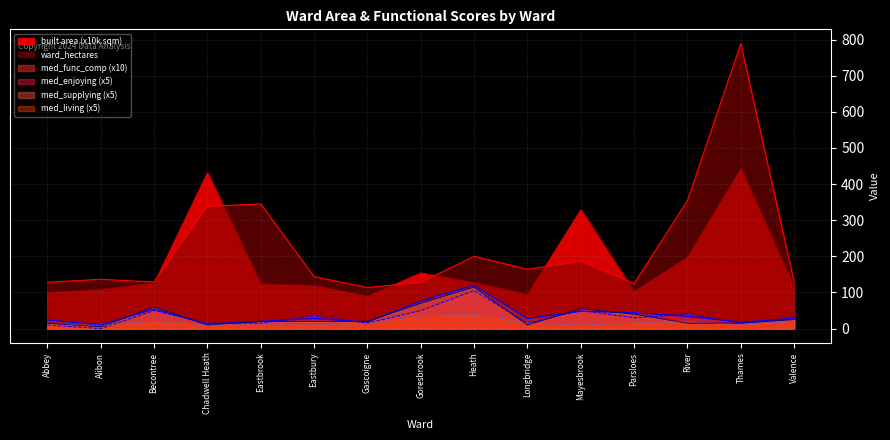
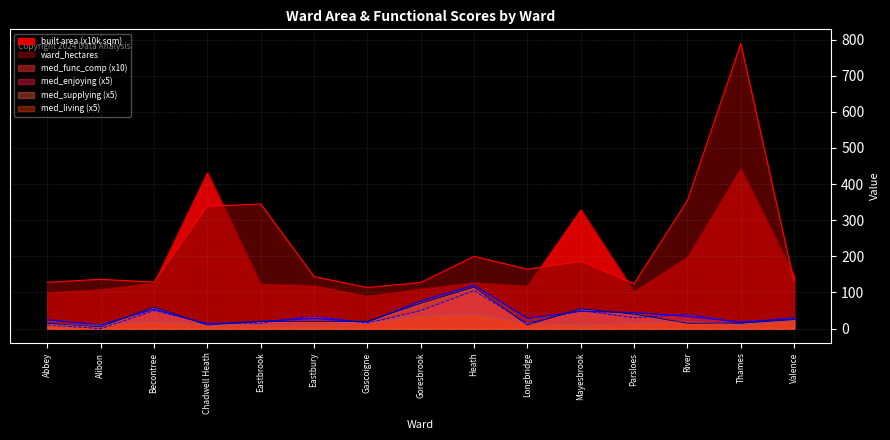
  {
    "built area (x10k sqm)": {
      "Abbey": 100,
      "Alibon": 110,
      "Chadwell Heath": 430,
      "Eastbrook": 120,
      "Eastbury": 120,
      "Gascoigne": 90,
-     "Goresbrook": 150,
+     "Goresbrook": 110,
      "Heath": 130,
-     "Longbridge": 90,
+     "Longbridge": 120,
      "Mayesbrook": 330,
      "Parsloes": 100,
      "River": 200,
      "Thames": 440,
-     "Valence": 110
+     "Valence": 150
    }
  }
